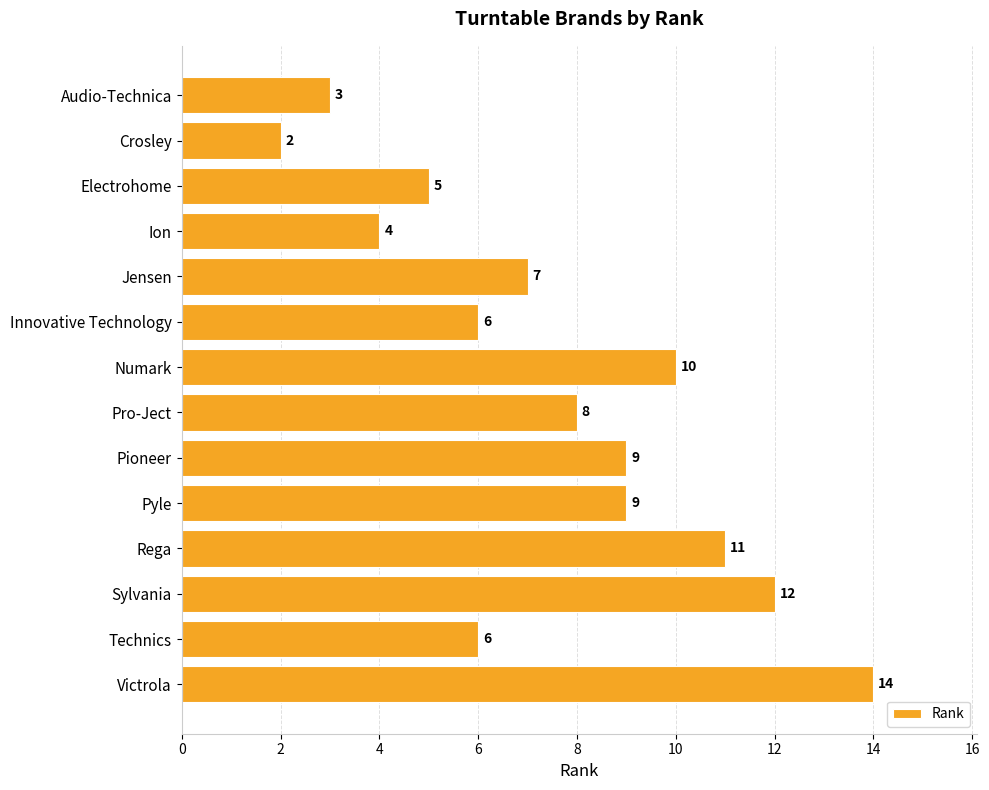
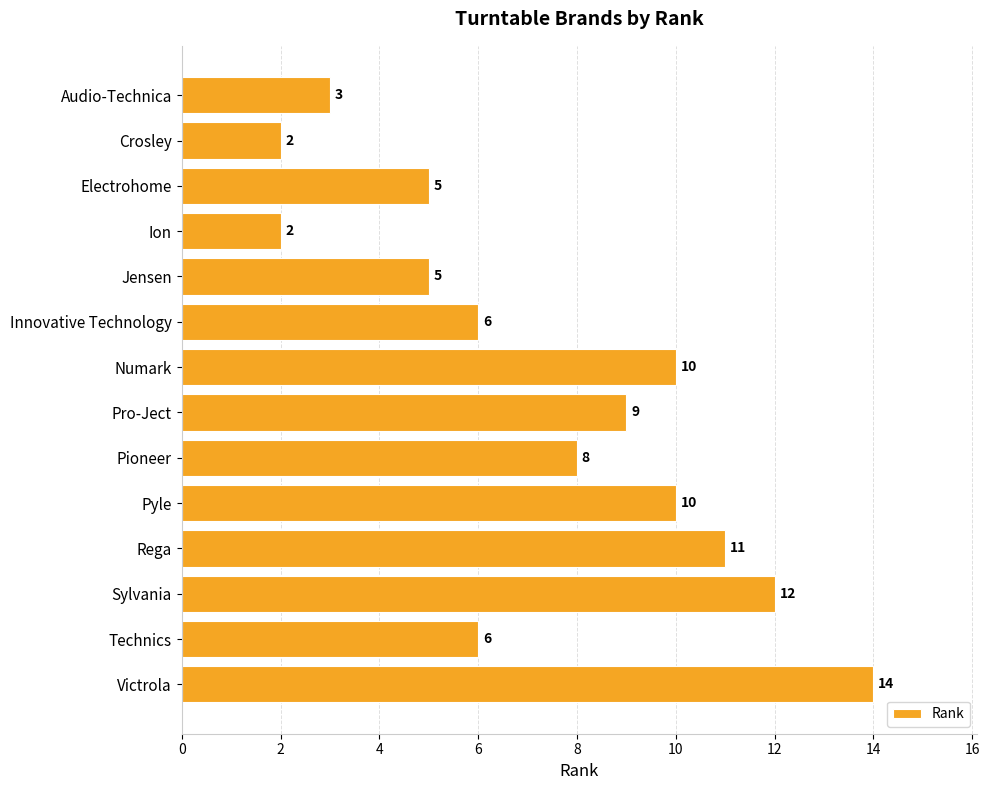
  {
    "Audio-Technica": 3,
    "Crosley": 2,
    "Electrohome": 5,
-   "Ion": 4,
-   "Jensen": 7,
+   "Ion": 2,
+   "Jensen": 5,
    "Innovative Technology": 6,
    "Numark": 10,
-   "Pro-Ject": 8,
-   "Pioneer": 9,
-   "Pyle": 9,
+   "Pro-Ject": 9,
+   "Pioneer": 8,
+   "Pyle": 10,
    "Rega": 11,
    "Sylvania": 12,
    "Technics": 6,
    "Victrola": 14
  }
